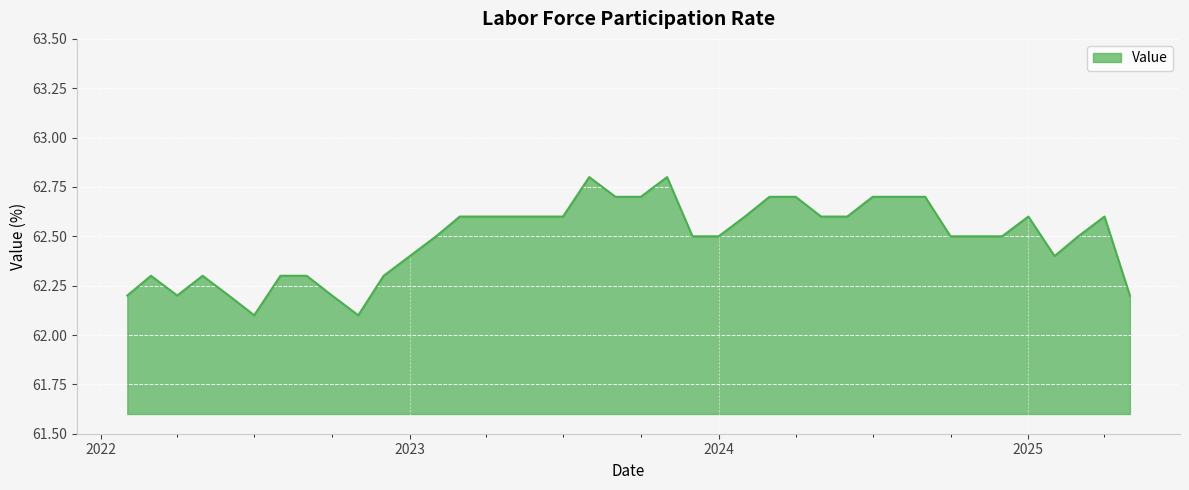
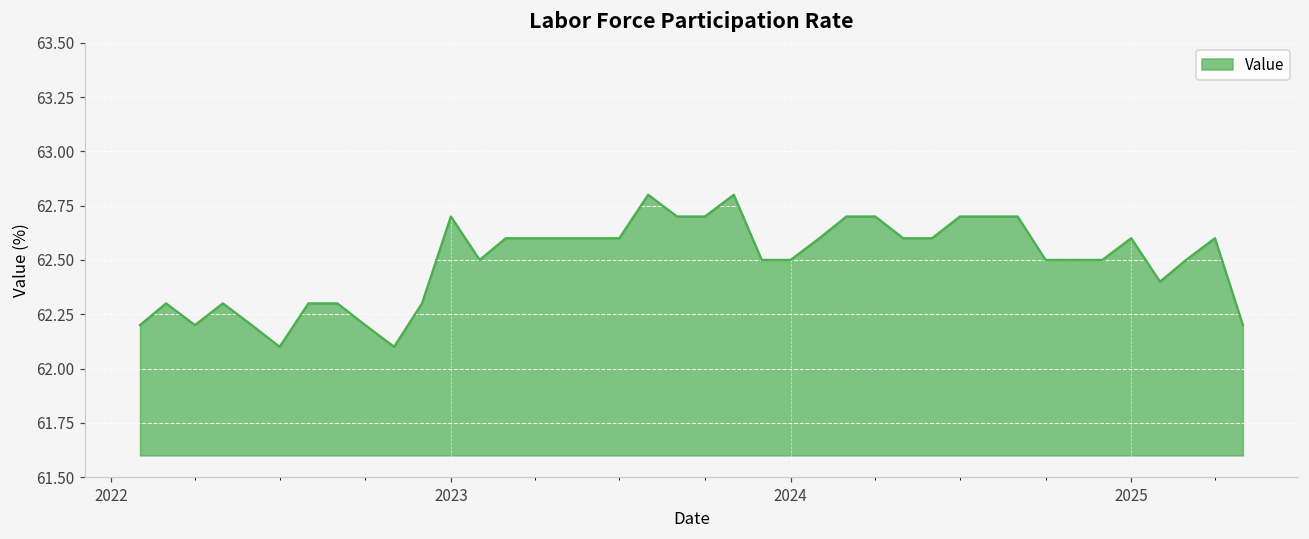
  {
-   "2023": 62.4,
+   "2023": 62.7,
    "2024": 62.5,
    "2025": 62.6
  }
